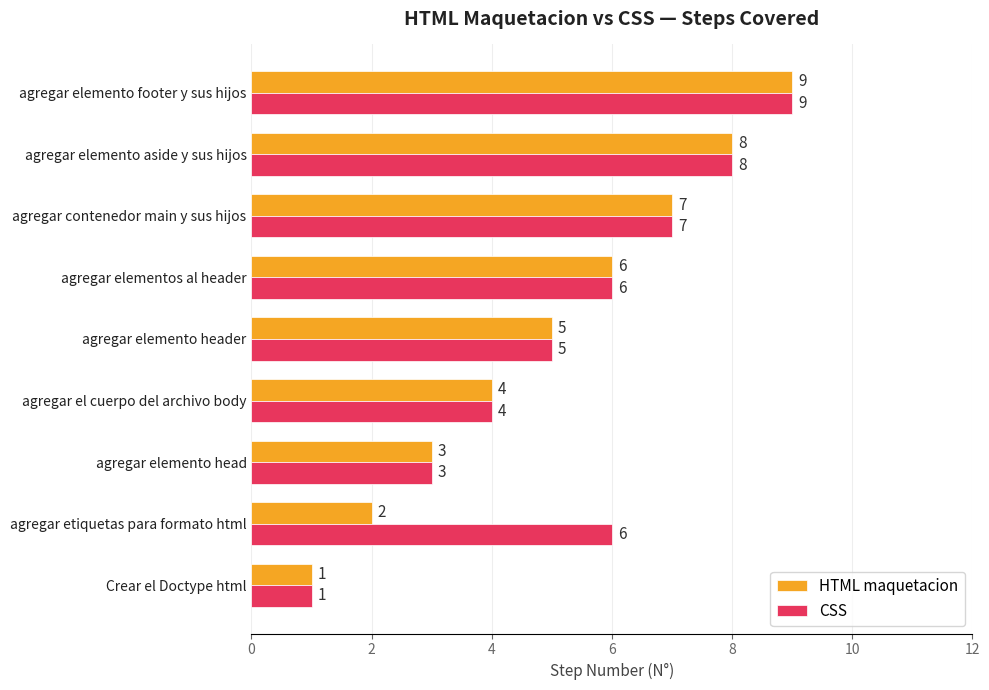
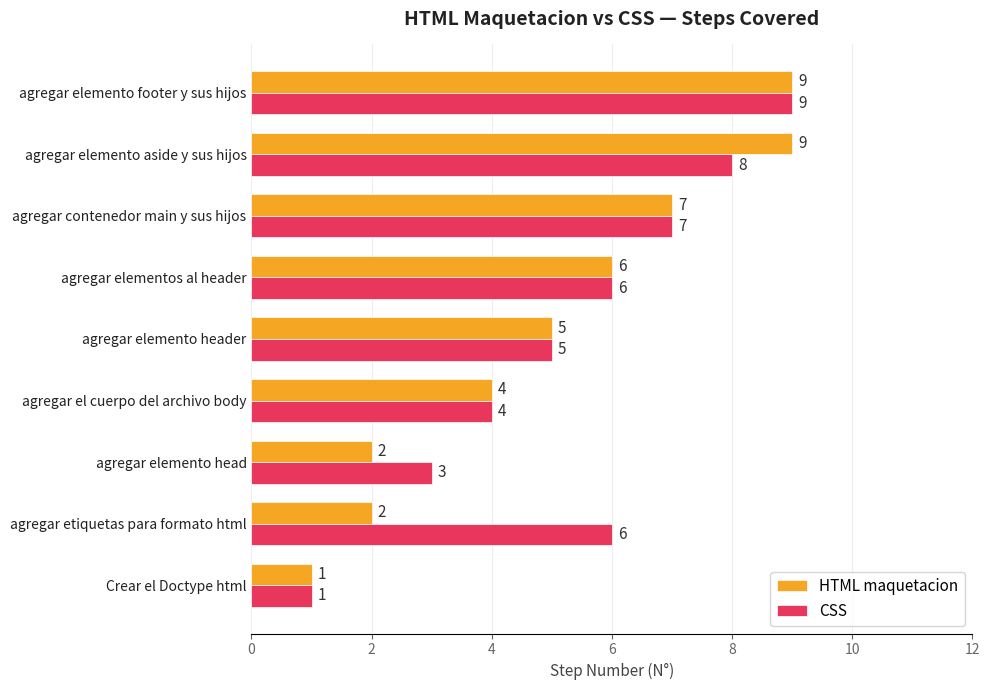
  {
    "HTML maquetacion": {
      "agregar elemento footer y sus hijos": 9,
-     "agregar elemento aside y sus hijos": 8,
+     "agregar elemento aside y sus hijos": 9,
      "agregar contenedor main y sus hijos": 7,
      "agregar elementos al header": 6,
      "agregar elemento header": 5,
      "agregar el cuerpo del archivo body": 4,
-     "agregar elemento head": 3,
+     "agregar elemento head": 2,
      "agregar etiquetas para formato html": 2,
      "Crear el Doctype html": 1
    },
    "CSS": {
      "agregar elemento footer y sus hijos": 9,
      "agregar elemento aside y sus hijos": 8,
      "agregar contenedor main y sus hijos": 7,
      "agregar elementos al header": 6,
      "agregar elemento header": 5,
      "agregar el cuerpo del archivo body": 4,
      "agregar elemento head": 3,
      "agregar etiquetas para formato html": 6,
      "Crear el Doctype html": 1
    }
  }
